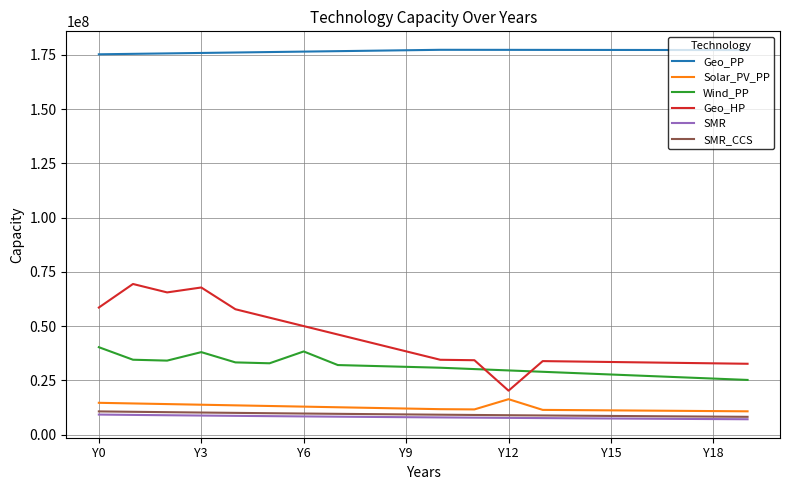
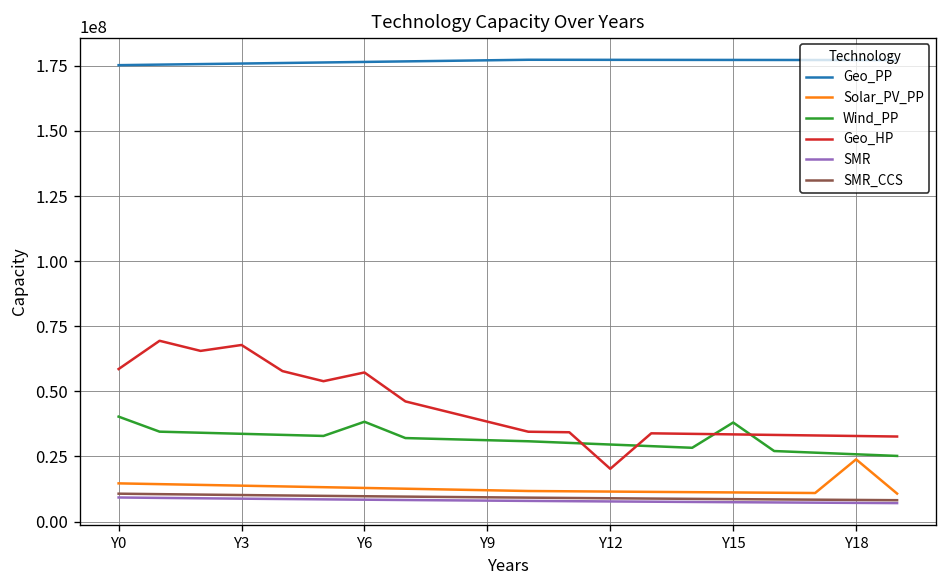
  {
    "Geo_PP": {
      "Y0": 175000000,
      "Y3": 176000000,
      "Y6": 177000000,
      "Y9": 177000000,
      "Y12": 177000000,
      "Y15": 177000000
    },
    "Solar_PV_PP": {
      "Y0": 15000000,
      "Y3": 14000000,
      "Y6": 13000000,
      "Y9": 12000000,
-     "Y12": 16000000,
+     "Y12": 12000000,
      "Y15": 11000000,
-     "Y18": 11000000
+     "Y18": 24000000
    },
    "Wind_PP": {
      "Y0": 40000000,
-     "Y3": 38000000,
+     "Y3": 34000000,
      "Y6": 38000000,
      "Y9": 31000000,
      "Y12": 30000000,
-     "Y15": 28000000,
+     "Y15": 38000000,
      "Y18": 26000000
    },
    "Geo_HP": {
      "Y0": 59000000,
      "Y3": 68000000,
-     "Y6": 50000000,
+     "Y6": 57000000,
      "Y9": 38000000,
      "Y12": 20000000,
      "Y15": 33000000,
      "Y18": 33000000
    },
    "SMR": {
      "Y0": 9000000,
      "Y3": 9000000,
      "Y6": 8000000,
      "Y9": 8000000,
      "Y12": 8000000,
      "Y15": 7000000
    },
    "SMR_CCS": {
      "Y0": 11000000,
      "Y3": 10000000,
      "Y6": 10000000,
      "Y9": 9000000,
      "Y12": 9000000,
      "Y15": 9000000
    }
  }
